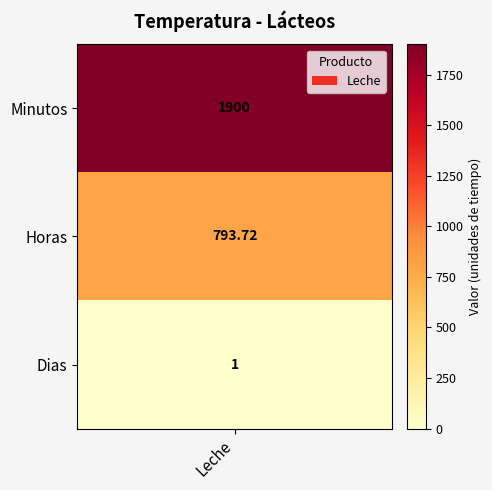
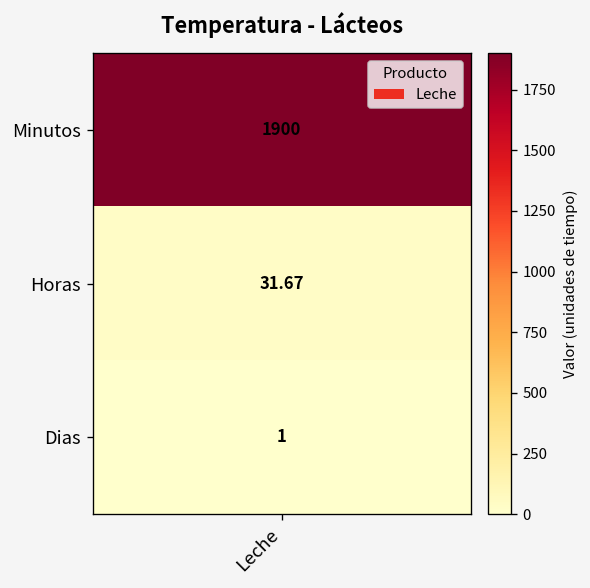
  {
    "Minutos": {
      "Leche": 1900
    },
    "Horas": {
-     "Leche": 793.72
+     "Leche": 31.67
    },
    "Dias": {
      "Leche": 1
    }
  }
